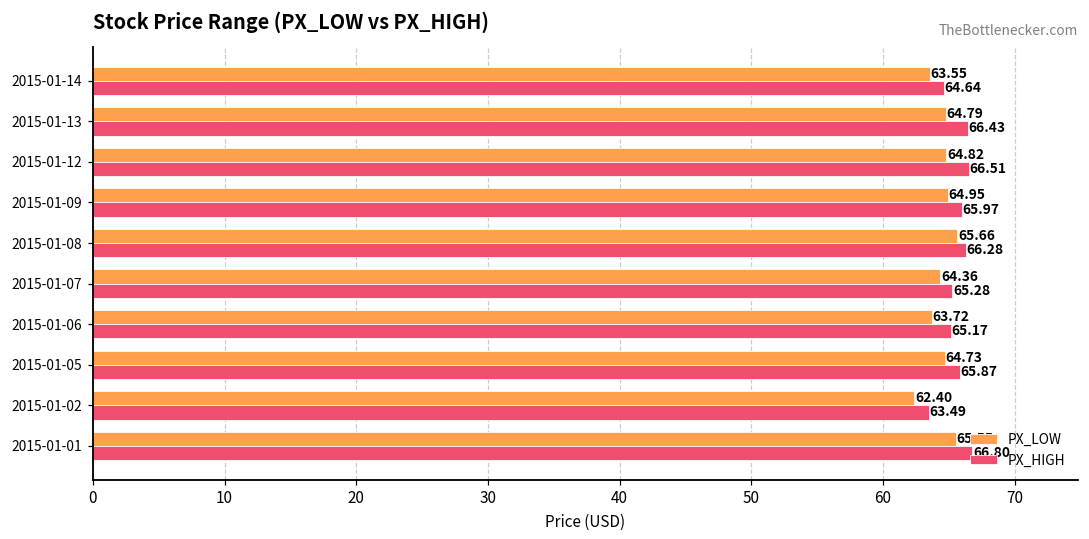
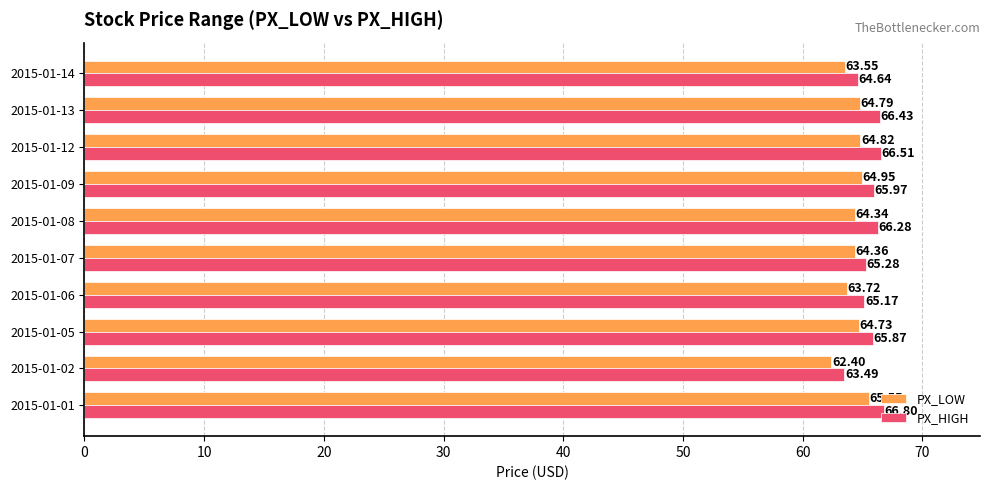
  {
    "PX_LOW": {
      "2015-01-14": 63.55,
      "2015-01-13": 64.79,
      "2015-01-12": 64.82,
      "2015-01-09": 64.95,
-     "2015-01-08": 65.66,
+     "2015-01-08": 64.34,
      "2015-01-07": 64.36,
      "2015-01-06": 63.72,
      "2015-01-05": 64.73,
      "2015-01-02": 62.40,
      "2015-01-01": 65.55
    },
    "PX_HIGH": {
      "2015-01-14": 64.64,
      "2015-01-13": 66.43,
      "2015-01-12": 66.51,
      "2015-01-09": 65.97,
      "2015-01-08": 66.28,
      "2015-01-07": 65.28,
      "2015-01-06": 65.17,
      "2015-01-05": 65.87,
      "2015-01-02": 63.49,
      "2015-01-01": 66.80
    }
  }
